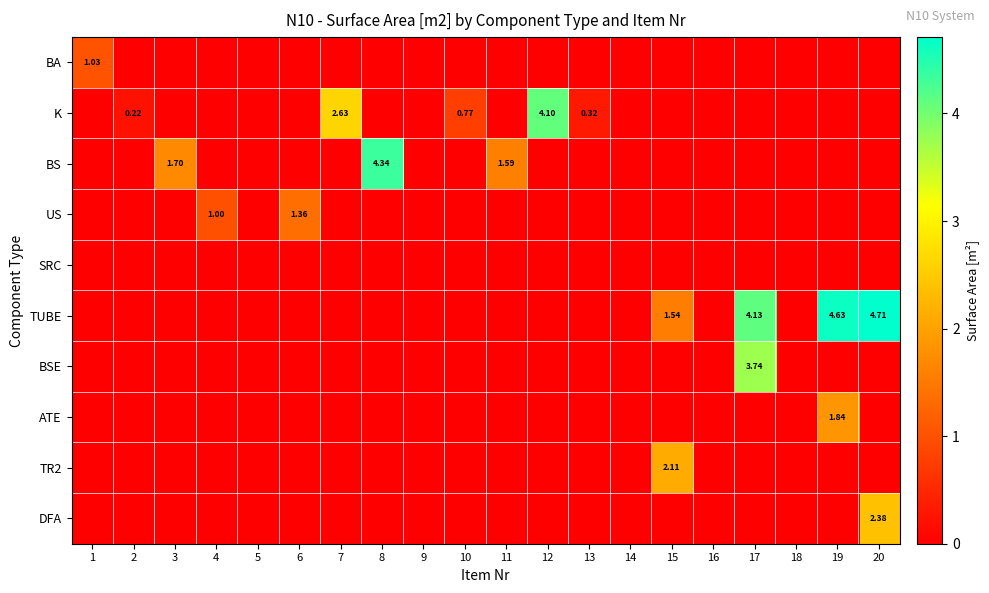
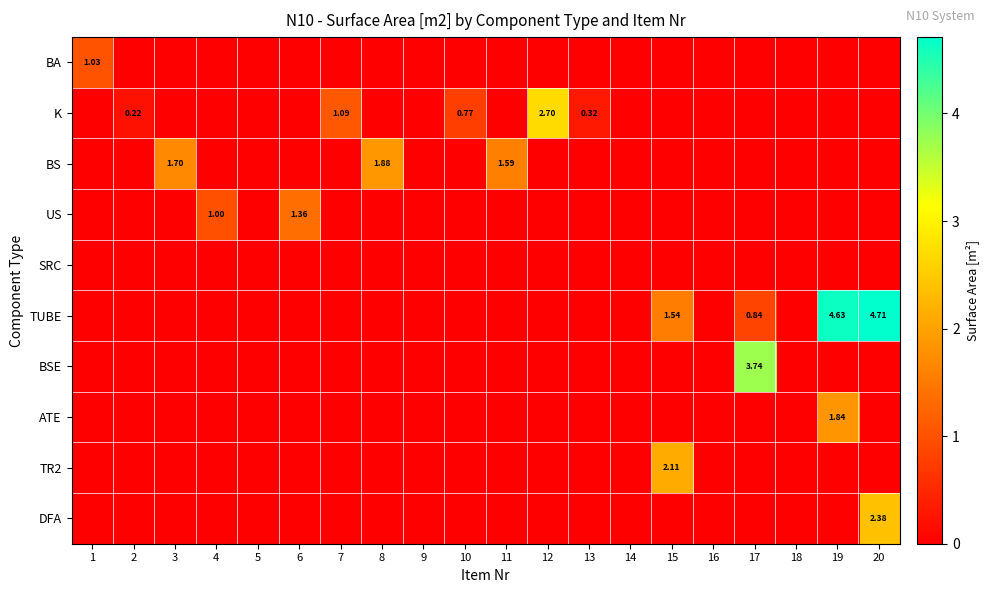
  {
    "BA": {
      "1": 1.03
    },
    "K": {
      "2": 0.22,
-     "7": 2.63,
+     "7": 1.09,
      "10": 0.77,
-     "12": 4.10,
+     "12": 2.70,
      "13": 0.32
    },
    "BS": {
      "3": 1.70,
-     "8": 4.34,
+     "8": 1.88,
      "11": 1.59
    },
    "US": {
      "4": 1.00,
      "6": 1.36
    },
    "TUBE": {
      "15": 1.54,
-     "17": 4.13,
+     "17": 0.84,
      "19": 4.63,
      "20": 4.71
    },
    "BSE": {
      "17": 3.74
    },
    "ATE": {
      "19": 1.84
    },
    "TR2": {
      "15": 2.11
    },
    "DFA": {
      "20": 2.38
    }
  }
